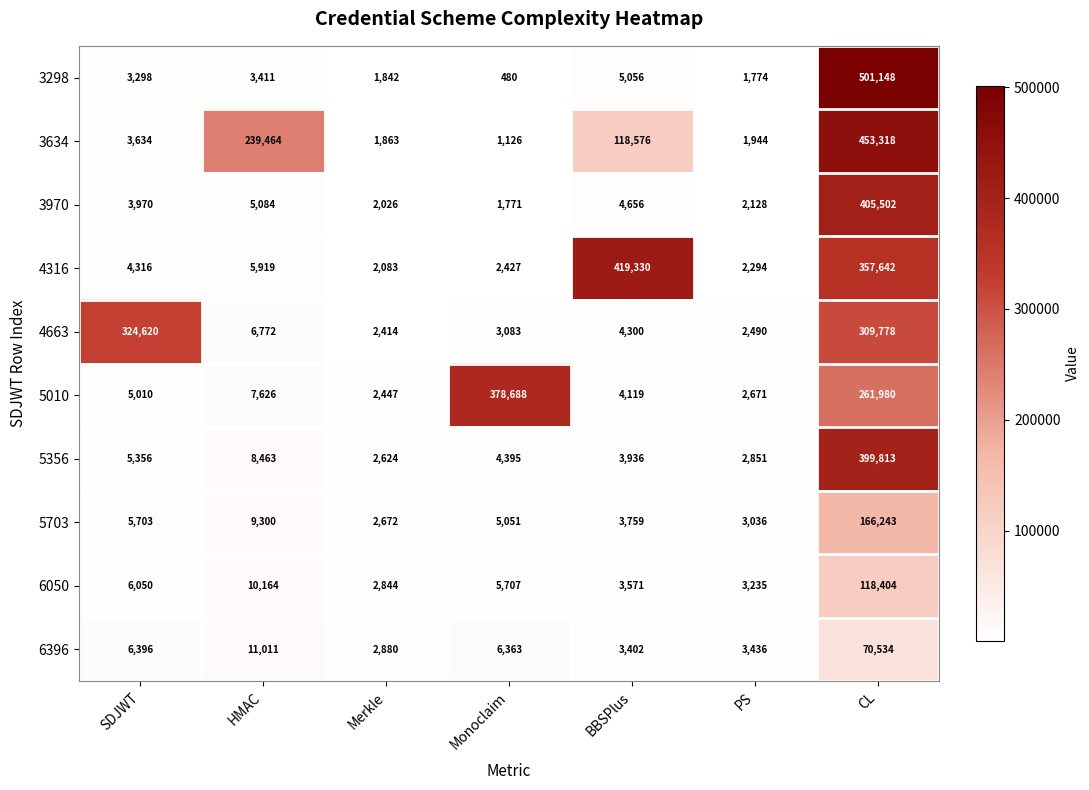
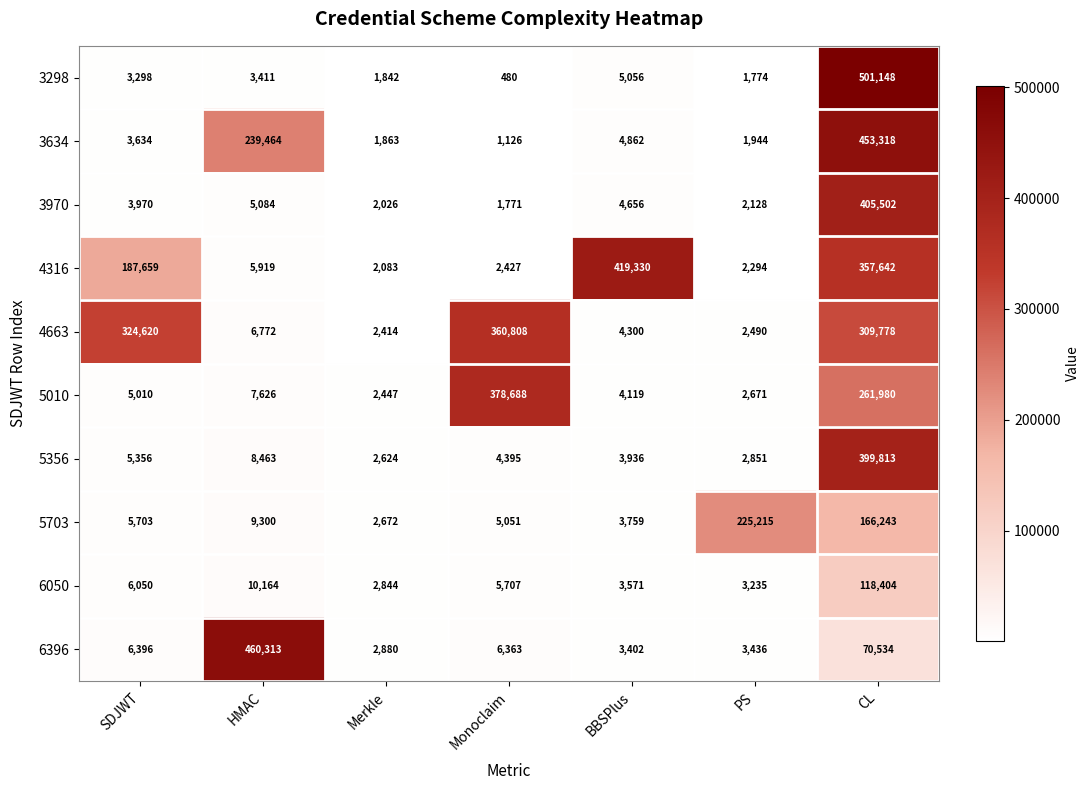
  {
    "3298": {
      "SDJWT": "3,298",
      "HMAC": "3,411",
      "Merkle": "1,842",
      "Monoclaim": "480",
      "BBSPlus": "5,056",
      "PS": "1,774",
      "CL": "501,148"
    },
    "3634": {
      "SDJWT": "3,634",
      "HMAC": "239,464",
      "Merkle": "1,863",
      "Monoclaim": "1,126",
-     "BBSPlus": "118,576",
+     "BBSPlus": "4,862",
      "PS": "1,944",
      "CL": "453,318"
    },
    "3970": {
      "SDJWT": "3,970",
      "HMAC": "5,084",
      "Merkle": "2,026",
      "Monoclaim": "1,771",
      "BBSPlus": "4,656",
      "PS": "2,128",
      "CL": "405,502"
    },
    "4316": {
-     "SDJWT": "4,316",
+     "SDJWT": "187,659",
      "HMAC": "5,919",
      "Merkle": "2,083",
      "Monoclaim": "2,427",
      "BBSPlus": "419,330",
      "PS": "2,294",
      "CL": "357,642"
    },
    "4663": {
      "SDJWT": "324,620",
      "HMAC": "6,772",
      "Merkle": "2,414",
-     "Monoclaim": "3,083",
+     "Monoclaim": "360,808",
      "BBSPlus": "4,300",
      "PS": "2,490",
      "CL": "309,778"
    },
    "5010": {
      "SDJWT": "5,010",
      "HMAC": "7,626",
      "Merkle": "2,447",
      "Monoclaim": "378,688",
      "BBSPlus": "4,119",
      "PS": "2,671",
      "CL": "261,980"
    },
    "5356": {
      "SDJWT": "5,356",
      "HMAC": "8,463",
      "Merkle": "2,624",
      "Monoclaim": "4,395",
      "BBSPlus": "3,936",
      "PS": "2,851",
      "CL": "399,813"
    },
    "5703": {
      "SDJWT": "5,703",
      "HMAC": "9,300",
      "Merkle": "2,672",
      "Monoclaim": "5,051",
      "BBSPlus": "3,759",
-     "PS": "3,036",
+     "PS": "225,215",
      "CL": "166,243"
    },
    "6050": {
      "SDJWT": "6,050",
      "HMAC": "10,164",
      "Merkle": "2,844",
      "Monoclaim": "5,707",
      "BBSPlus": "3,571",
      "PS": "3,235",
      "CL": "118,404"
    },
    "6396": {
      "SDJWT": "6,396",
-     "HMAC": "11,011",
+     "HMAC": "460,313",
      "Merkle": "2,880",
      "Monoclaim": "6,363",
      "BBSPlus": "3,402",
      "PS": "3,436",
      "CL": "70,534"
    }
  }
